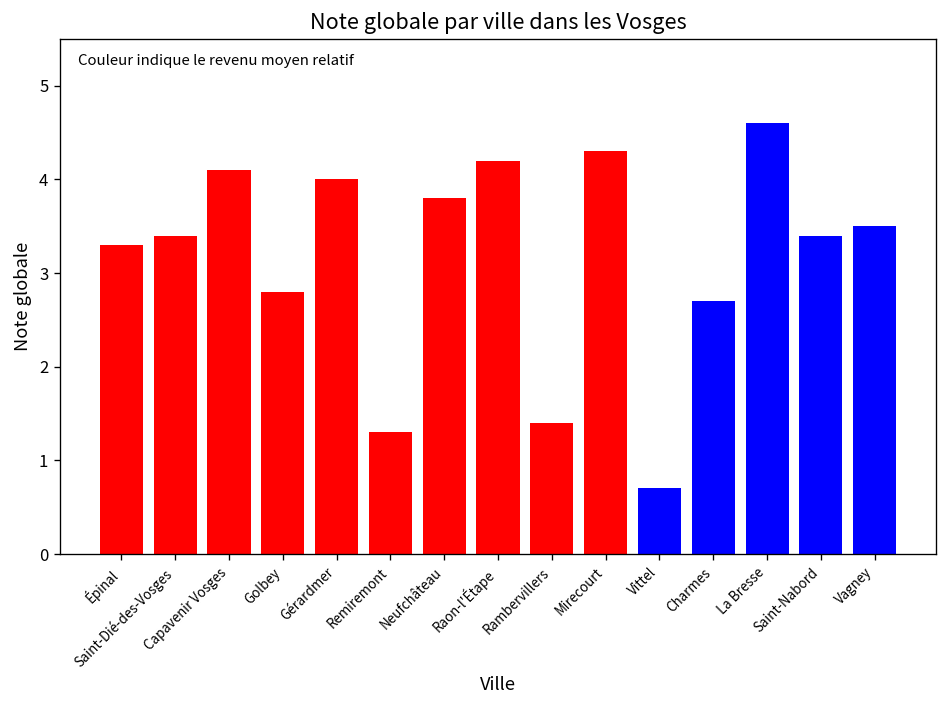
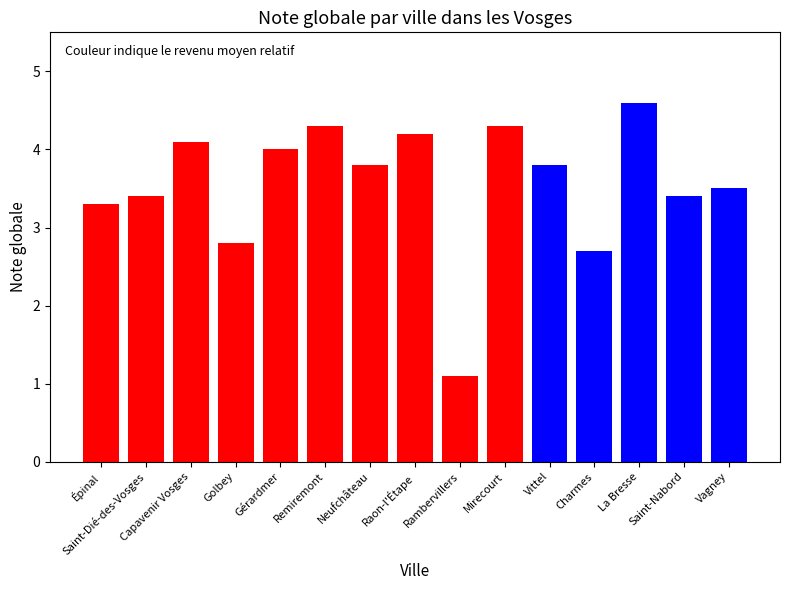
  {
    "Épinal": 3.3,
    "Saint-Dié-des-Vosges": 3.4,
    "Capavenir Vosges": 4.1,
    "Golbey": 2.8,
    "Gérardmer": 4.0,
-   "Remiremont": 1.3,
+   "Remiremont": 4.3,
    "Neufchâteau": 3.8,
    "Raon-l'Étape": 4.2,
-   "Rambervillers": 1.4,
+   "Rambervillers": 1.1,
    "Mirecourt": 4.3,
-   "Vittel": 0.7,
+   "Vittel": 3.8,
    "Charmes": 2.7,
    "La Bresse": 4.6,
    "Saint-Nabord": 3.4,
    "Vagney": 3.5
  }
